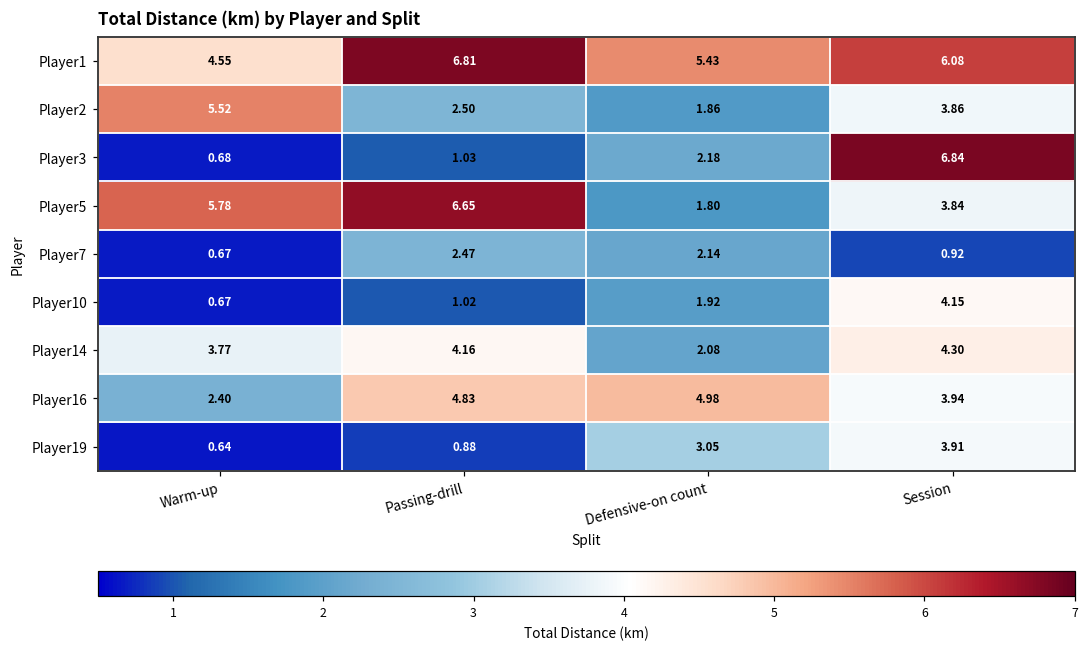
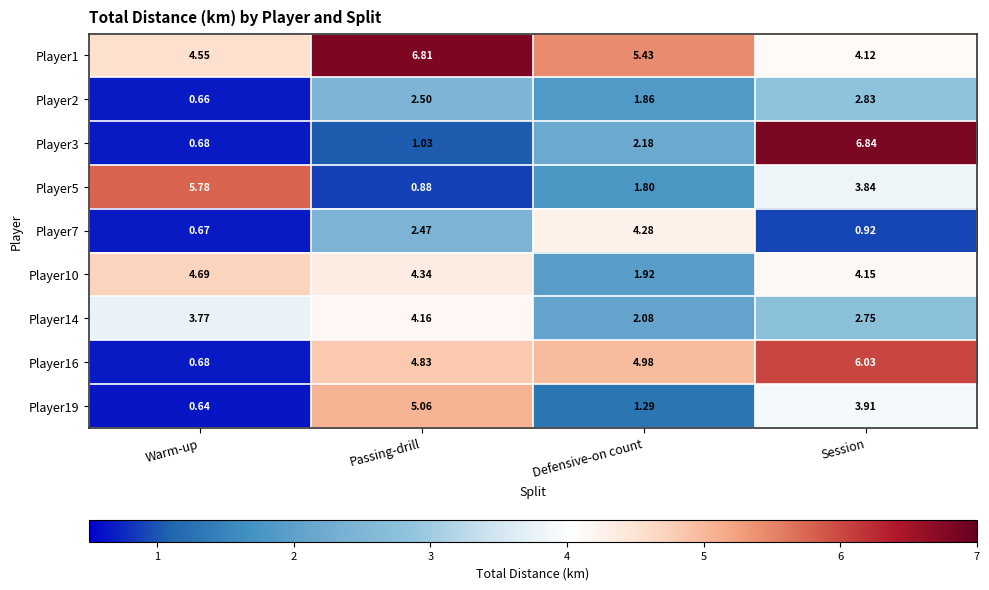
  {
    "Player1": {
      "Warm-up": 4.55,
      "Passing-drill": 6.81,
      "Defensive-on count": 5.43,
-     "Session": 6.08
+     "Session": 4.12
    },
    "Player2": {
-     "Warm-up": 5.52,
+     "Warm-up": 0.66,
      "Passing-drill": 2.50,
      "Defensive-on count": 1.86,
-     "Session": 3.86
+     "Session": 2.83
    },
    "Player3": {
      "Warm-up": 0.68,
      "Passing-drill": 1.03,
      "Defensive-on count": 2.18,
      "Session": 6.84
    },
    "Player5": {
      "Warm-up": 5.78,
-     "Passing-drill": 6.65,
+     "Passing-drill": 0.88,
      "Defensive-on count": 1.80,
      "Session": 3.84
    },
    "Player7": {
      "Warm-up": 0.67,
      "Passing-drill": 2.47,
-     "Defensive-on count": 2.14,
+     "Defensive-on count": 4.28,
      "Session": 0.92
    },
    "Player10": {
-     "Warm-up": 0.67,
-     "Passing-drill": 1.02,
+     "Warm-up": 4.69,
+     "Passing-drill": 4.34,
      "Defensive-on count": 1.92,
      "Session": 4.15
    },
    "Player14": {
      "Warm-up": 3.77,
      "Passing-drill": 4.16,
      "Defensive-on count": 2.08,
-     "Session": 4.30
+     "Session": 2.75
    },
    "Player16": {
-     "Warm-up": 2.40,
+     "Warm-up": 0.68,
      "Passing-drill": 4.83,
      "Defensive-on count": 4.98,
-     "Session": 3.94
+     "Session": 6.03
    },
    "Player19": {
      "Warm-up": 0.64,
-     "Passing-drill": 0.88,
-     "Defensive-on count": 3.05,
+     "Passing-drill": 5.06,
+     "Defensive-on count": 1.29,
      "Session": 3.91
    }
  }
